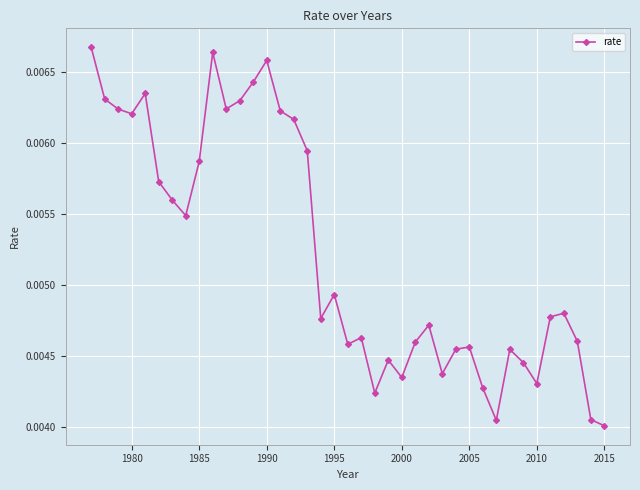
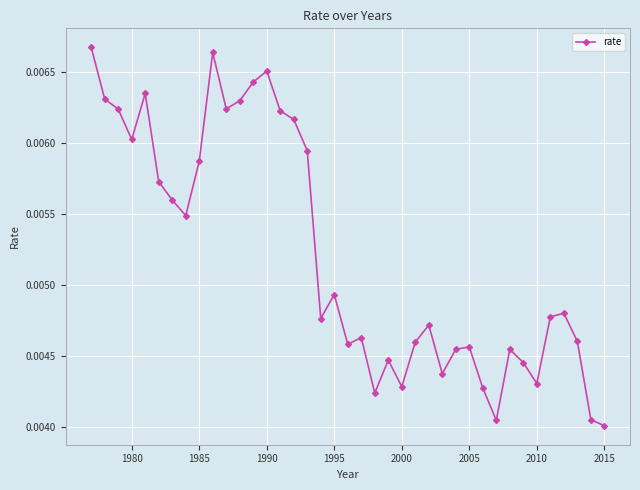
  {
-   "1980": 0.00621,
+   "1980": 0.00603,
    "1985": 0.00587,
-   "1990": 0.00658,
+   "1990": 0.00651,
    "1995": 0.00494,
-   "2000": 0.00435,
+   "2000": 0.00429,
    "2005": 0.00457,
    "2010": 0.00431,
    "2015": 0.00401
  }
